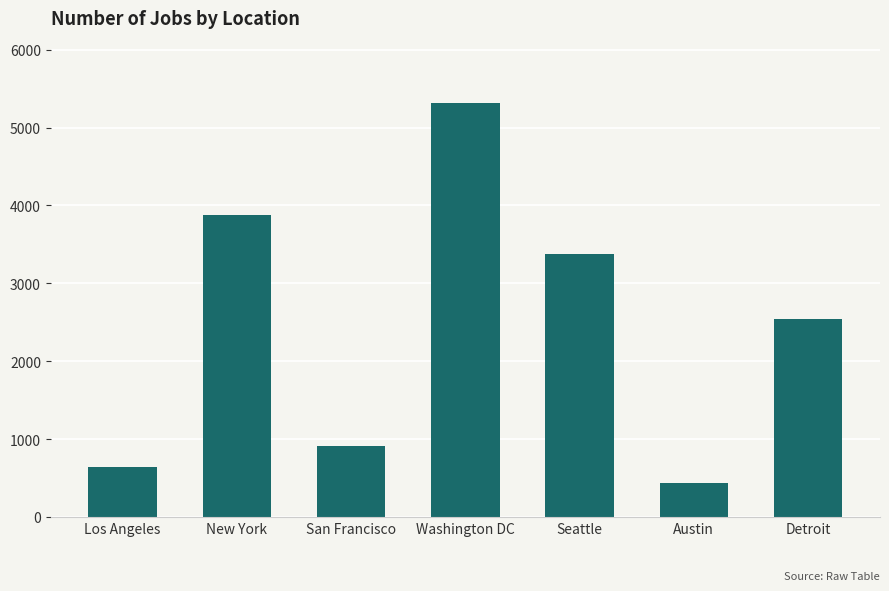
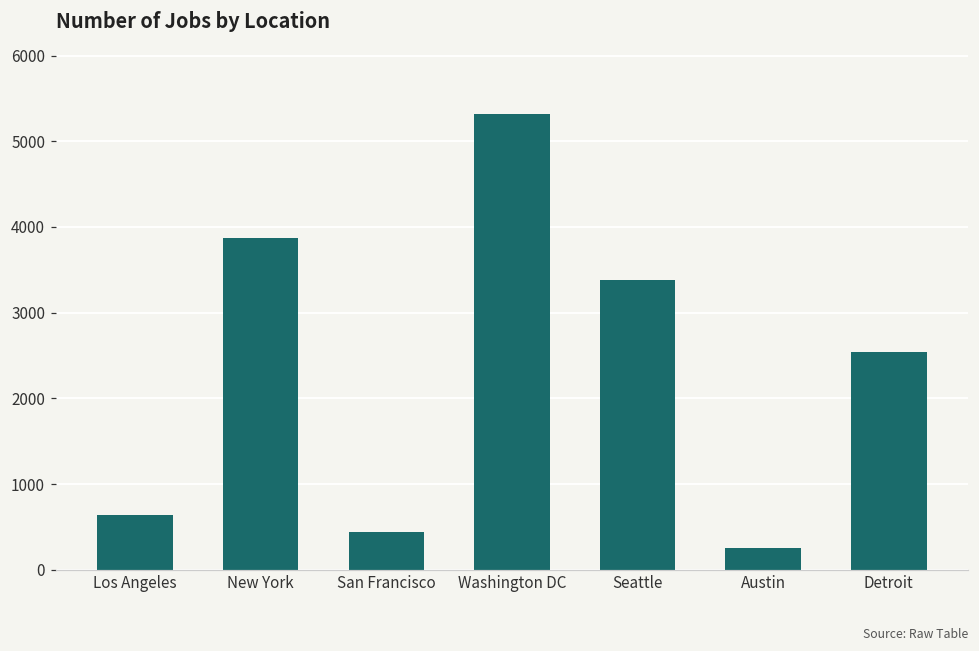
  {
    "Los Angeles": 600,
    "New York": 3900,
-   "San Francisco": 900,
+   "San Francisco": 400,
    "Washington DC": 5300,
    "Seattle": 3400,
-   "Austin": 400,
+   "Austin": 200,
    "Detroit": 2500
  }
